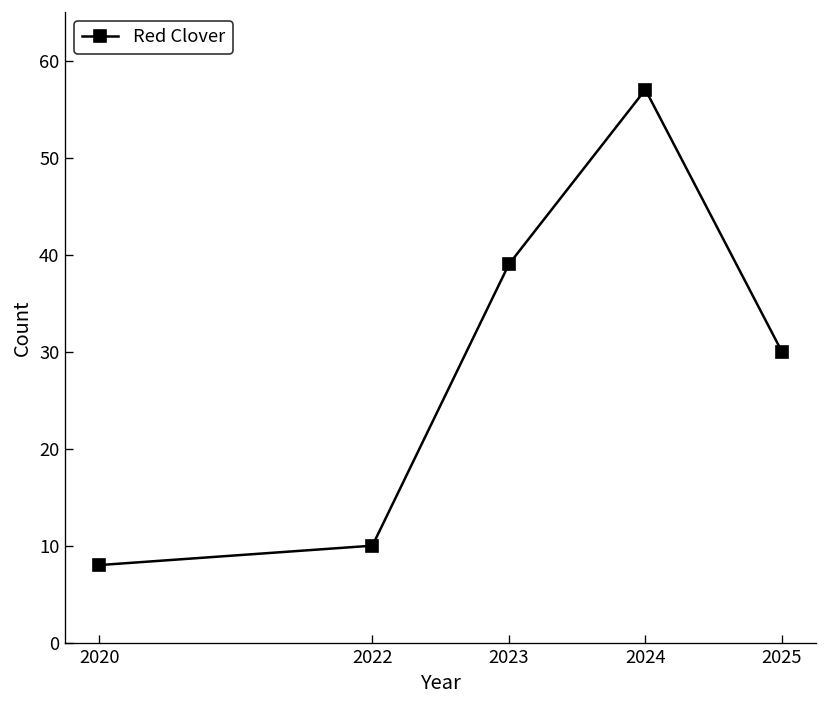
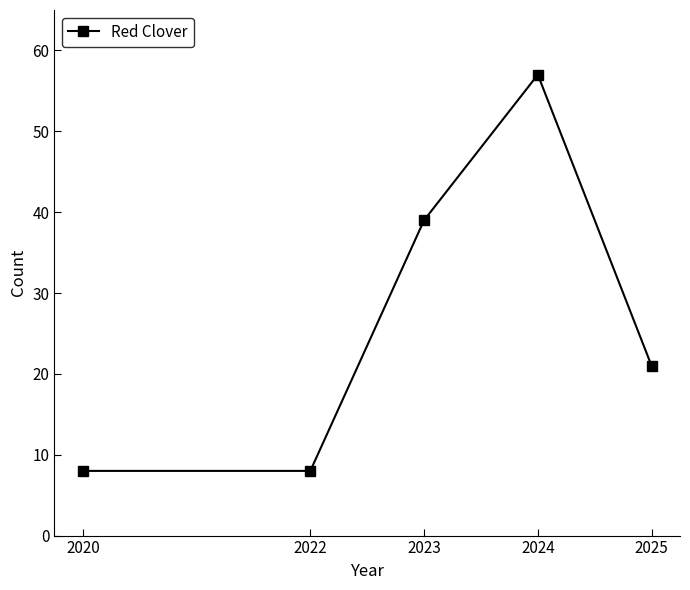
  {
    "2020": 8,
-   "2022": 10,
+   "2022": 8,
    "2023": 39,
    "2024": 57,
-   "2025": 30
+   "2025": 21
  }
